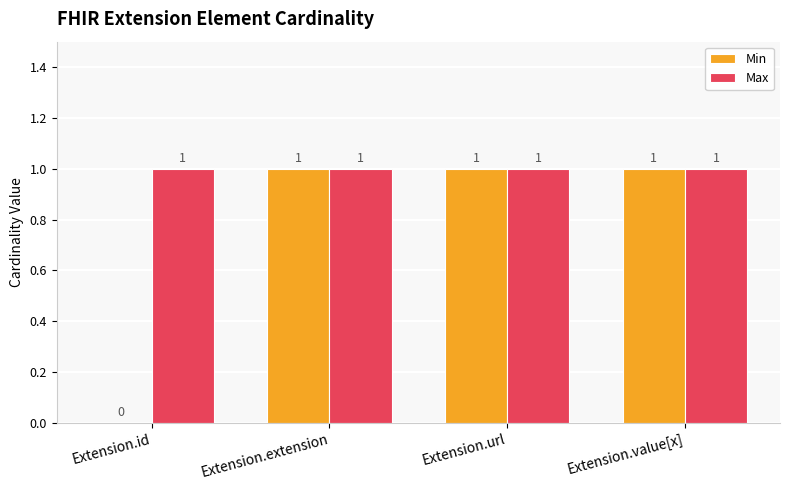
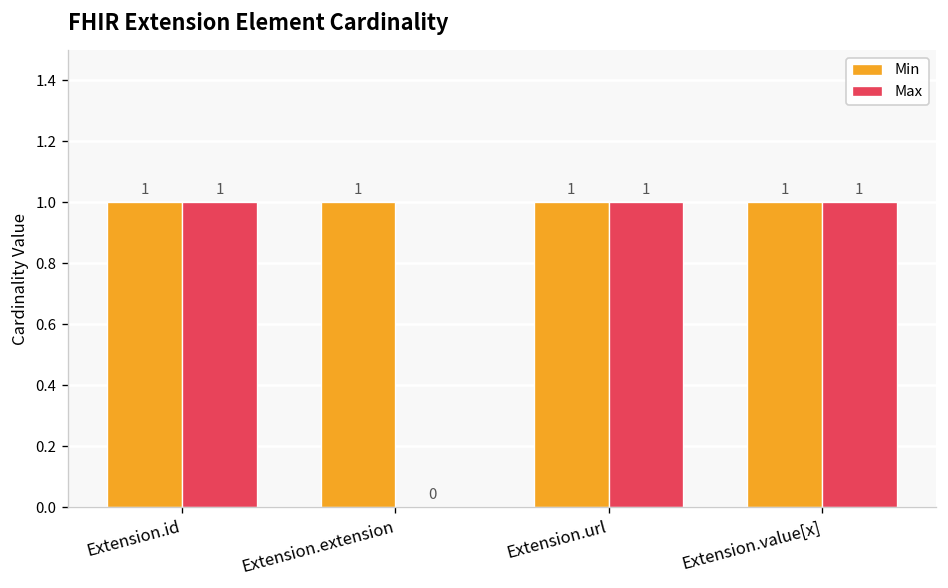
  {
    "Min": {
-     "Extension.id": 0,
+     "Extension.id": 1,
      "Extension.extension": 1,
      "Extension.url": 1,
      "Extension.value[x]": 1
    },
    "Max": {
      "Extension.id": 1,
-     "Extension.extension": 1,
+     "Extension.extension": 0,
      "Extension.url": 1,
      "Extension.value[x]": 1
    }
  }
